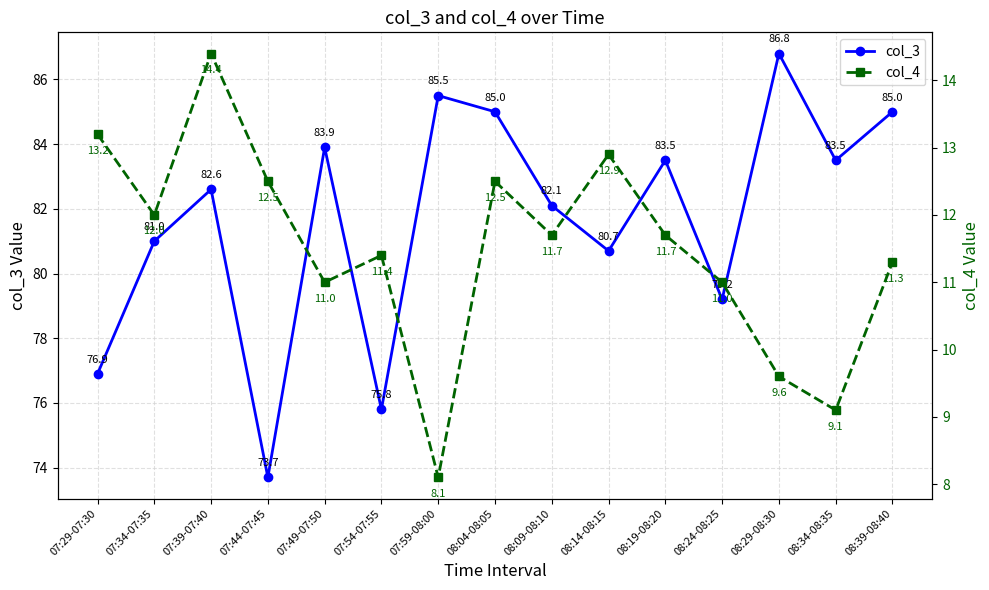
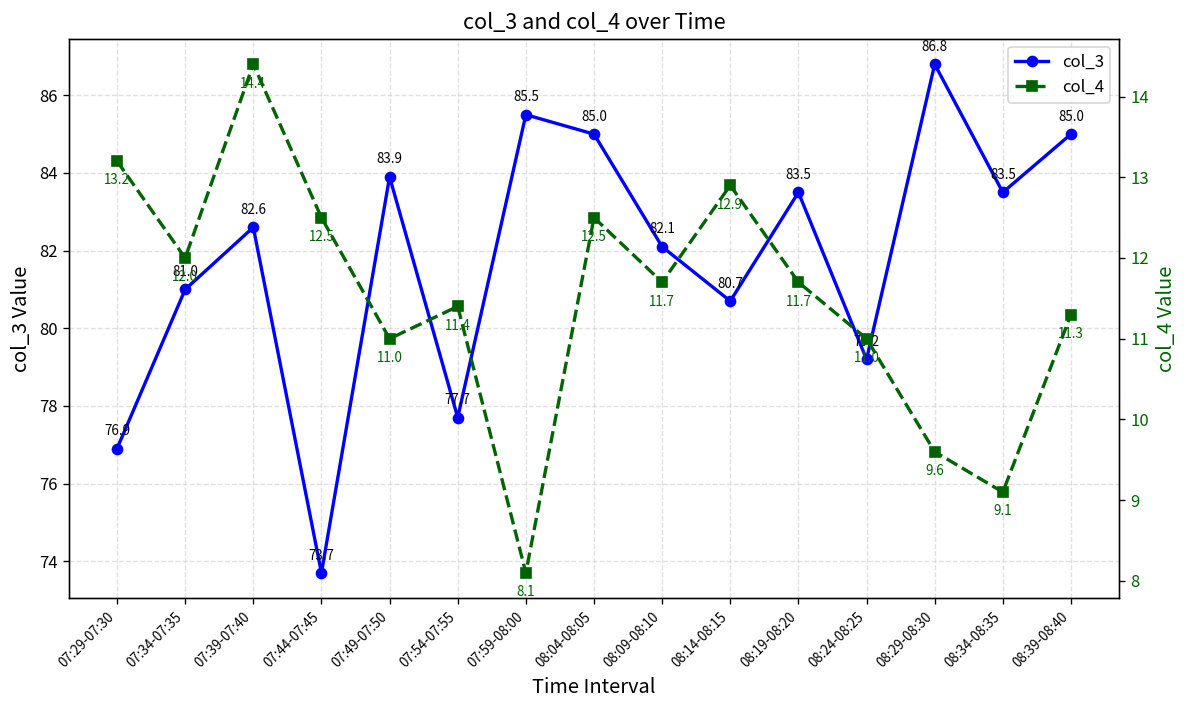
  {
    "col_3": {
      "07:29-07:30": 76.9,
      "07:39-07:40": 82.6,
      "07:44-07:45": 73.7,
      "07:49-07:50": 83.9,
-     "07:54-07:55": 75.8,
+     "07:54-07:55": 77.7,
      "07:59-08:00": 85.5,
      "08:04-08:05": 85.0,
      "08:09-08:10": 82.1,
      "08:14-08:15": 80.7,
      "08:19-08:20": 83.5,
      "08:29-08:30": 86.8,
      "08:34-08:35": 83.5,
      "08:39-08:40": 85.0
    },
    "col_4": {
      "07:29-07:30": 13.2,
      "07:39-07:40": 14.4,
      "07:44-07:45": 12.5,
      "07:49-07:50": 11.0,
      "07:54-07:55": 11.4,
      "07:59-08:00": 8.1,
      "08:04-08:05": 12.5,
      "08:09-08:10": 11.7,
      "08:14-08:15": 12.9,
      "08:19-08:20": 11.7,
      "08:29-08:30": 9.6,
      "08:34-08:35": 9.1,
      "08:39-08:40": 11.3
    }
  }
